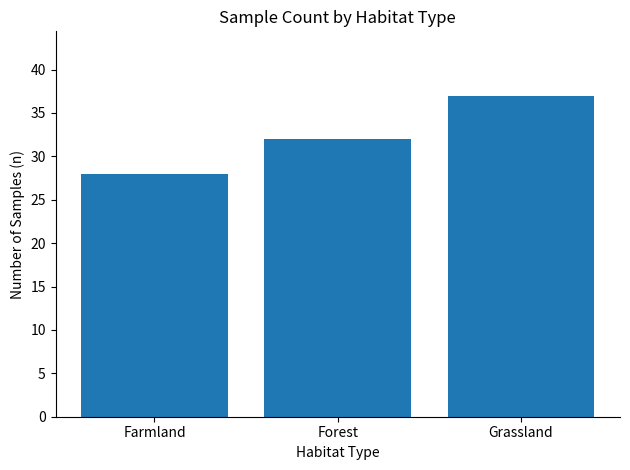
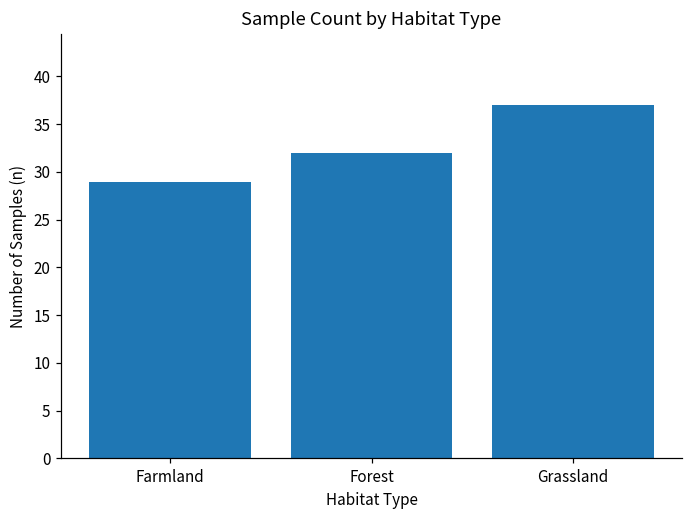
  {
-   "Farmland": 28,
+   "Farmland": 29,
    "Forest": 32,
    "Grassland": 37
  }
